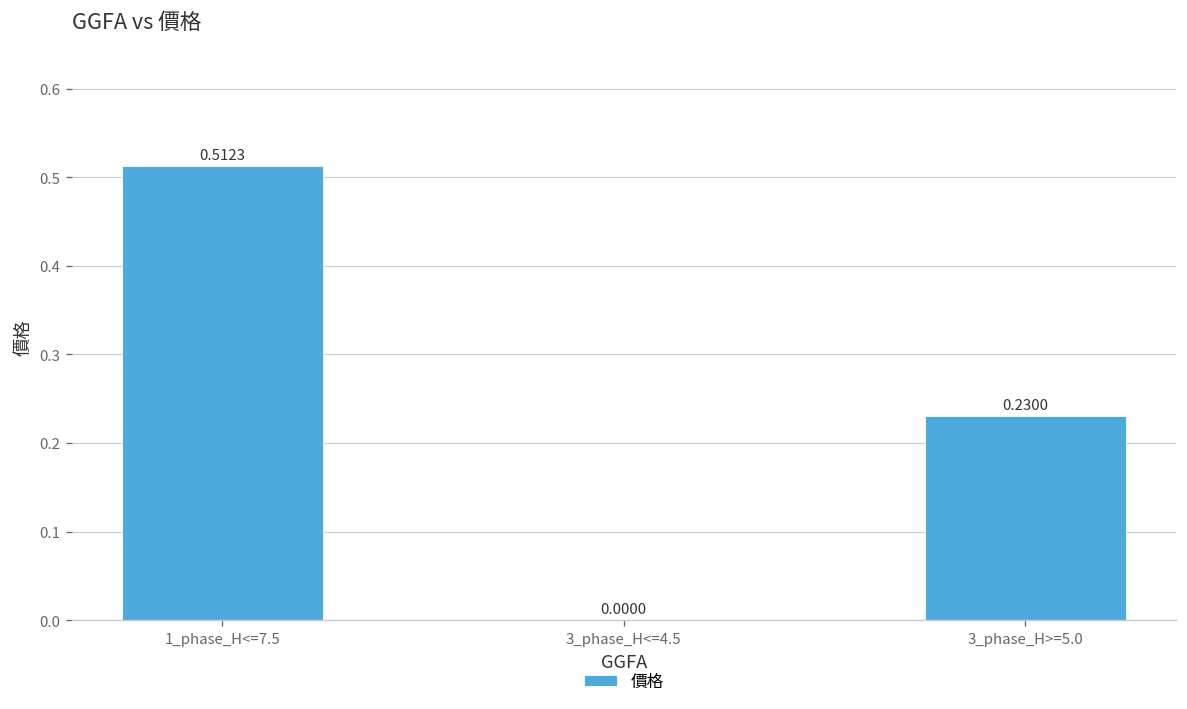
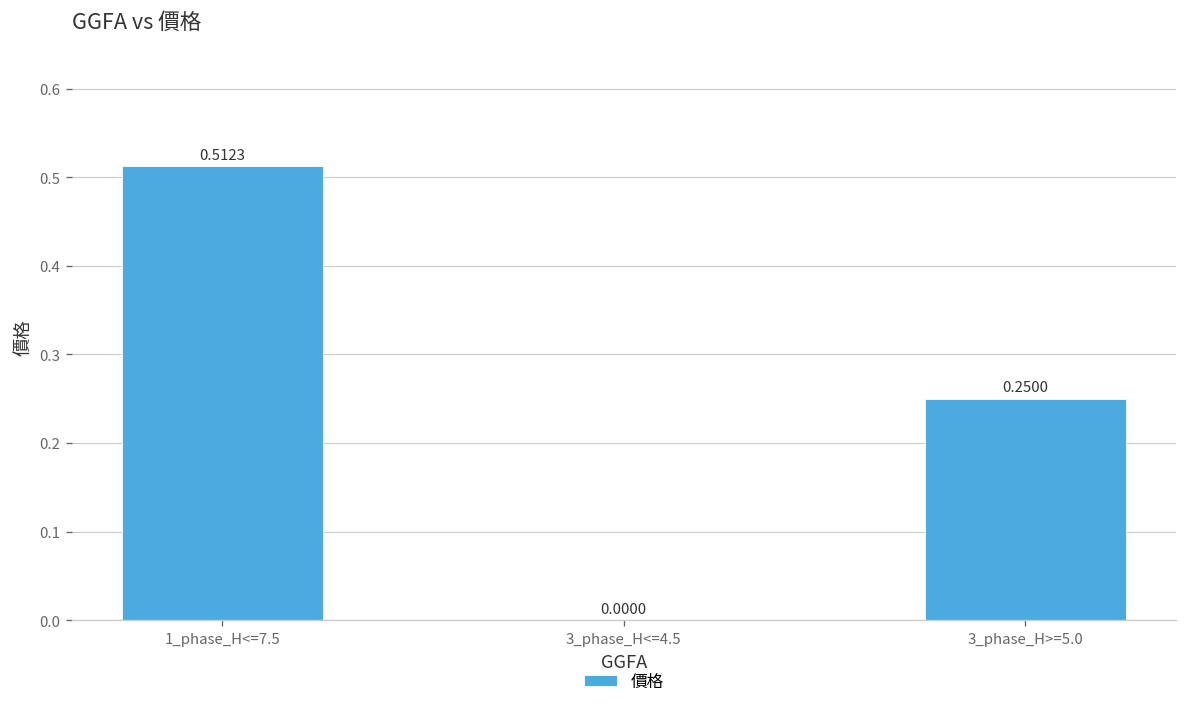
  {
    "1_phase_H<=7.5": 0.5123,
    "3_phase_H<=4.5": 0.0000,
-   "3_phase_H>=5.0": 0.2300
+   "3_phase_H>=5.0": 0.2500
  }
